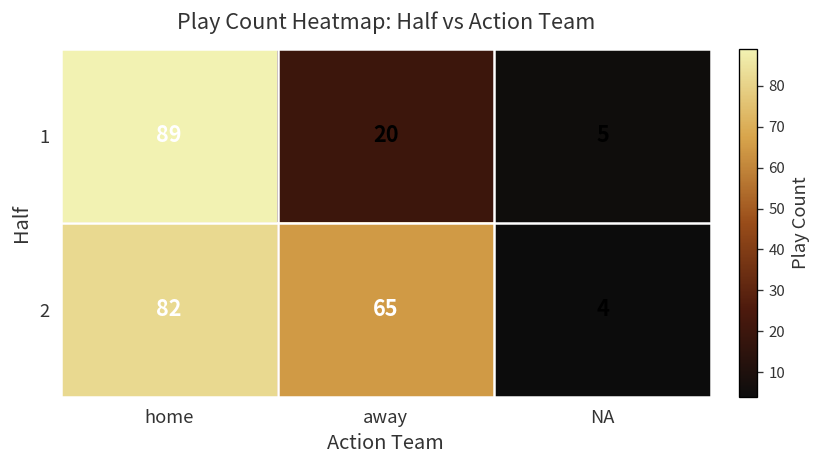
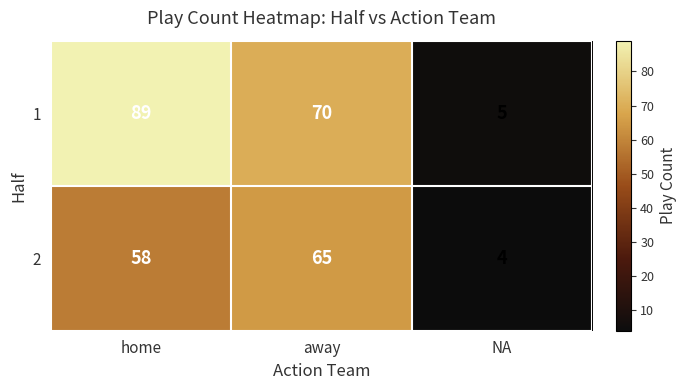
  {
    "1": {
      "home": 89,
-     "away": 20
+     "away": 70
    },
    "2": {
-     "home": 82,
+     "home": 58,
      "away": 65
    }
  }
